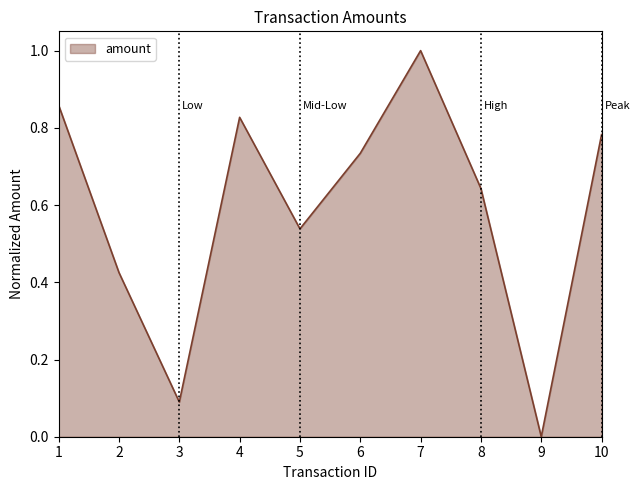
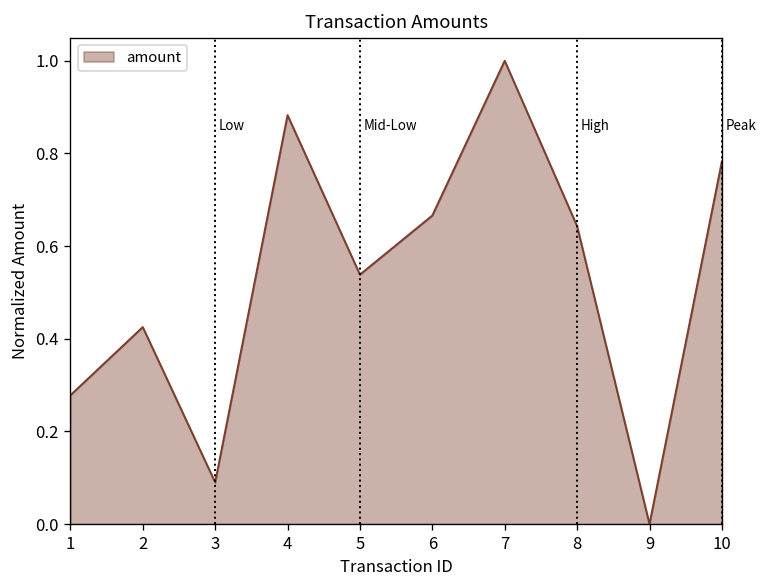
  {
-   "1": 0.86,
+   "1": 0.28,
    "2": 0.43,
    "3": 0.09,
-   "4": 0.83,
+   "4": 0.88,
    "5": 0.54,
-   "6": 0.73,
+   "6": 0.67,
    "7": 1.00,
    "8": 0.64,
    "9": 0.00,
    "10": 0.78
  }
